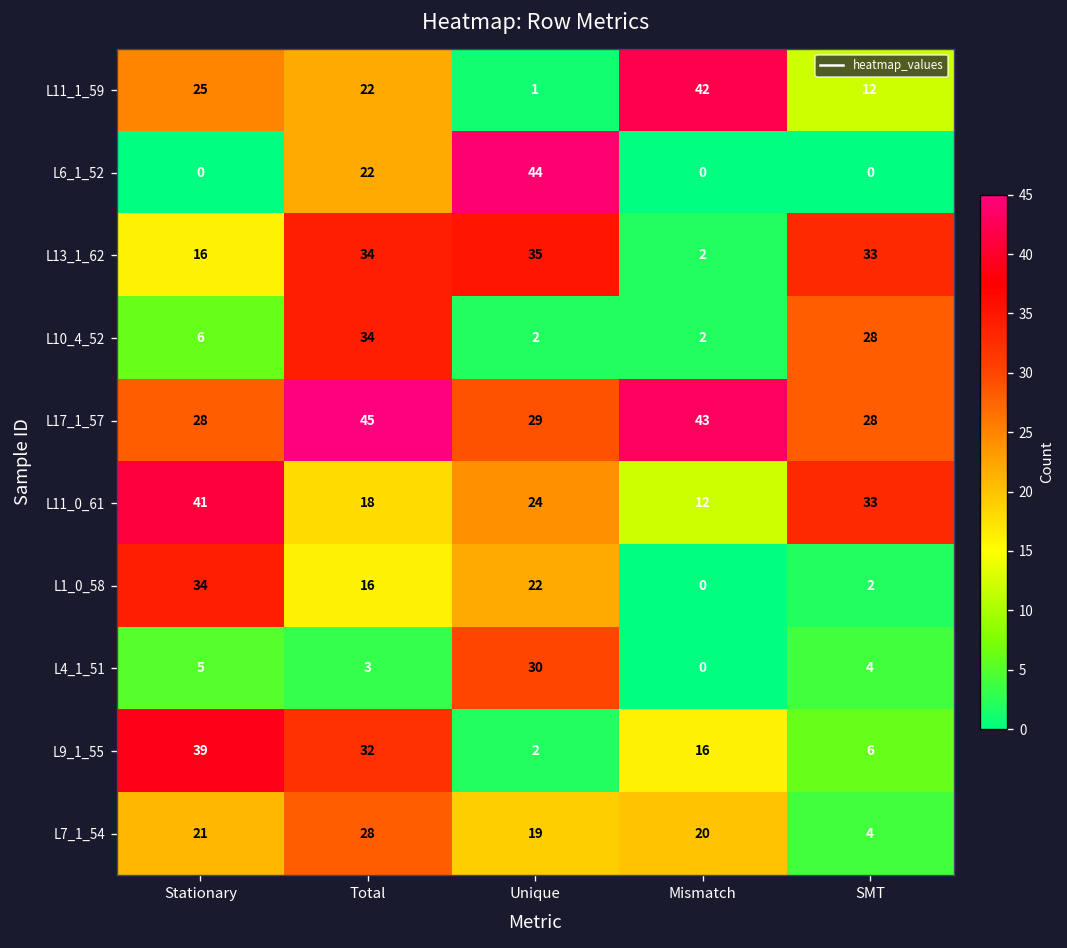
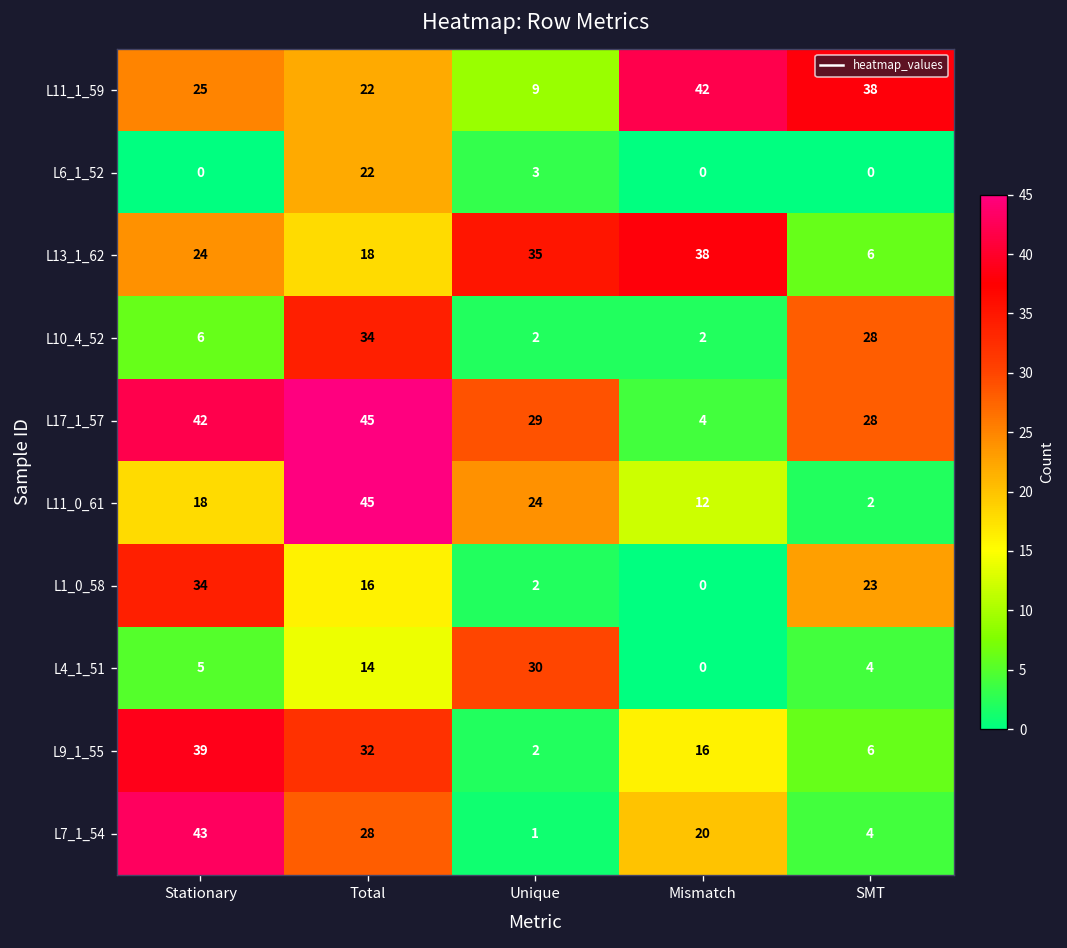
  {
    "L11_1_59": {
      "Stationary": 25,
      "Total": 22,
-     "Unique": 1,
+     "Unique": 9,
      "Mismatch": 42,
-     "SMT": 12
+     "SMT": 38
    },
    "L6_1_52": {
      "Stationary": 0,
      "Total": 22,
-     "Unique": 44,
+     "Unique": 3,
      "Mismatch": 0,
      "SMT": 0
    },
    "L13_1_62": {
-     "Stationary": 16,
-     "Total": 34,
+     "Stationary": 24,
+     "Total": 18,
      "Unique": 35,
-     "Mismatch": 2,
-     "SMT": 33
+     "Mismatch": 38,
+     "SMT": 6
    },
    "L10_4_52": {
      "Stationary": 6,
      "Total": 34,
      "Unique": 2,
      "Mismatch": 2,
      "SMT": 28
    },
    "L17_1_57": {
-     "Stationary": 28,
+     "Stationary": 42,
      "Total": 45,
      "Unique": 29,
-     "Mismatch": 43,
+     "Mismatch": 4,
      "SMT": 28
    },
    "L11_0_61": {
-     "Stationary": 41,
-     "Total": 18,
+     "Stationary": 18,
+     "Total": 45,
      "Unique": 24,
      "Mismatch": 12,
-     "SMT": 33
+     "SMT": 2
    },
    "L1_0_58": {
      "Stationary": 34,
      "Total": 16,
-     "Unique": 22,
+     "Unique": 2,
      "Mismatch": 0,
-     "SMT": 2
+     "SMT": 23
    },
    "L4_1_51": {
      "Stationary": 5,
-     "Total": 3,
+     "Total": 14,
      "Unique": 30,
      "Mismatch": 0,
      "SMT": 4
    },
    "L9_1_55": {
      "Stationary": 39,
      "Total": 32,
      "Unique": 2,
      "Mismatch": 16,
      "SMT": 6
    },
    "L7_1_54": {
-     "Stationary": 21,
+     "Stationary": 43,
      "Total": 28,
-     "Unique": 19,
+     "Unique": 1,
      "Mismatch": 20,
      "SMT": 4
    }
  }
